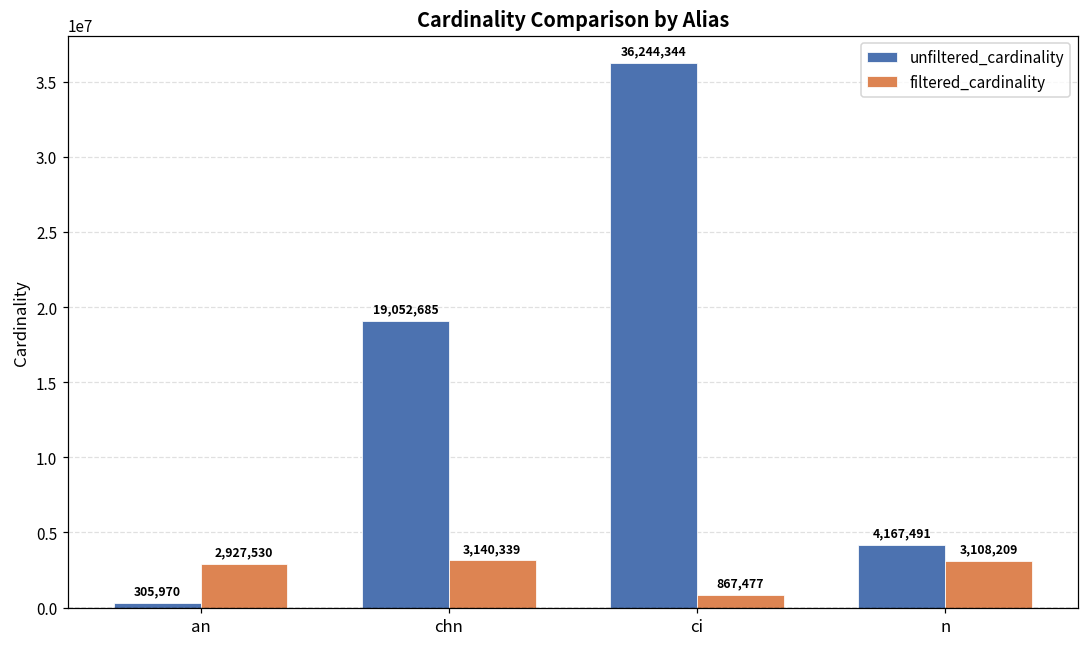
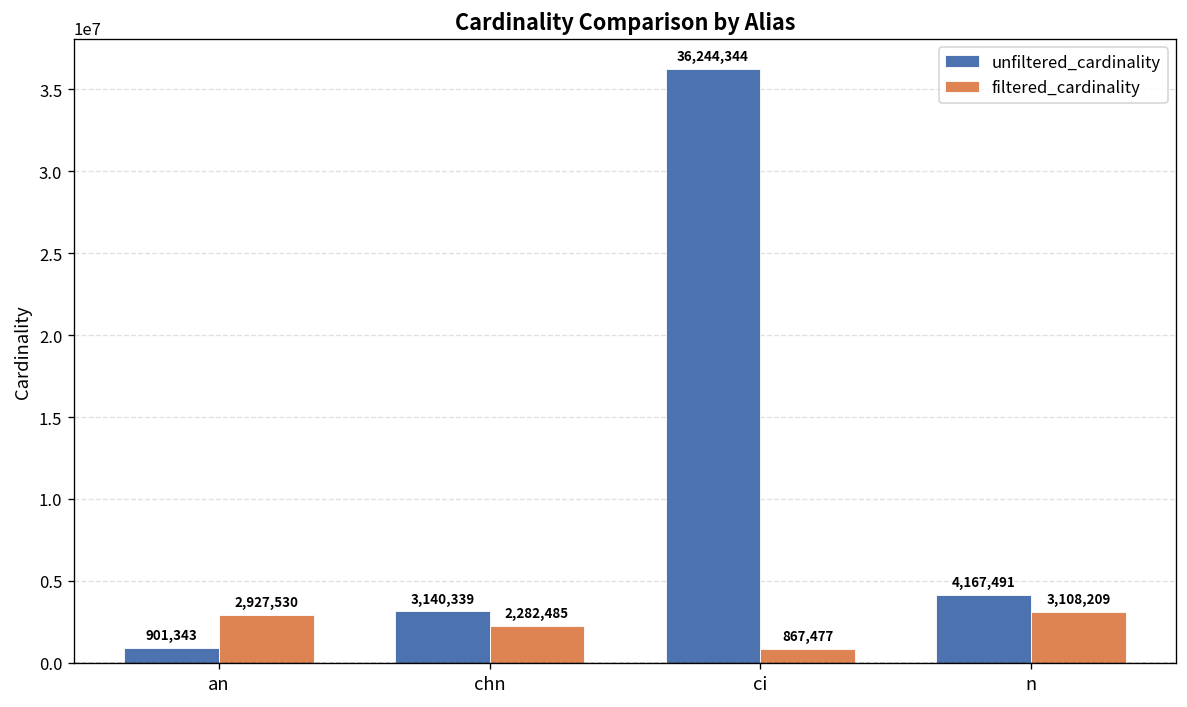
  {
    "unfiltered_cardinality": {
-     "an": "305,970",
-     "chn": "19,052,685",
+     "an": "901,343",
+     "chn": "3,140,339",
      "ci": "36,244,344",
      "n": "4,167,491"
    },
    "filtered_cardinality": {
      "an": "2,927,530",
-     "chn": "3,140,339",
+     "chn": "2,282,485",
      "ci": "867,477",
      "n": "3,108,209"
    }
  }
